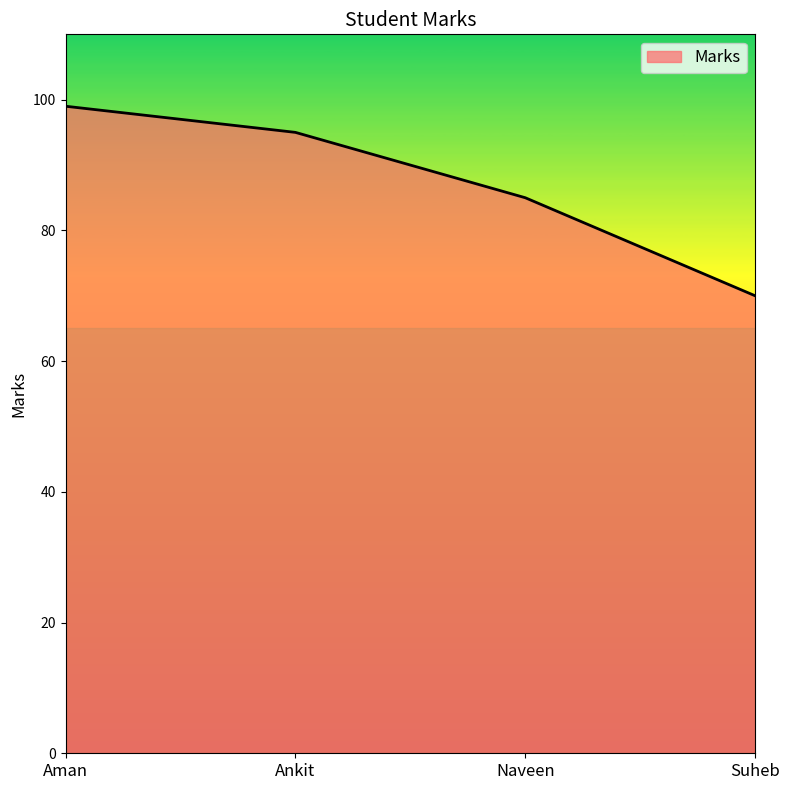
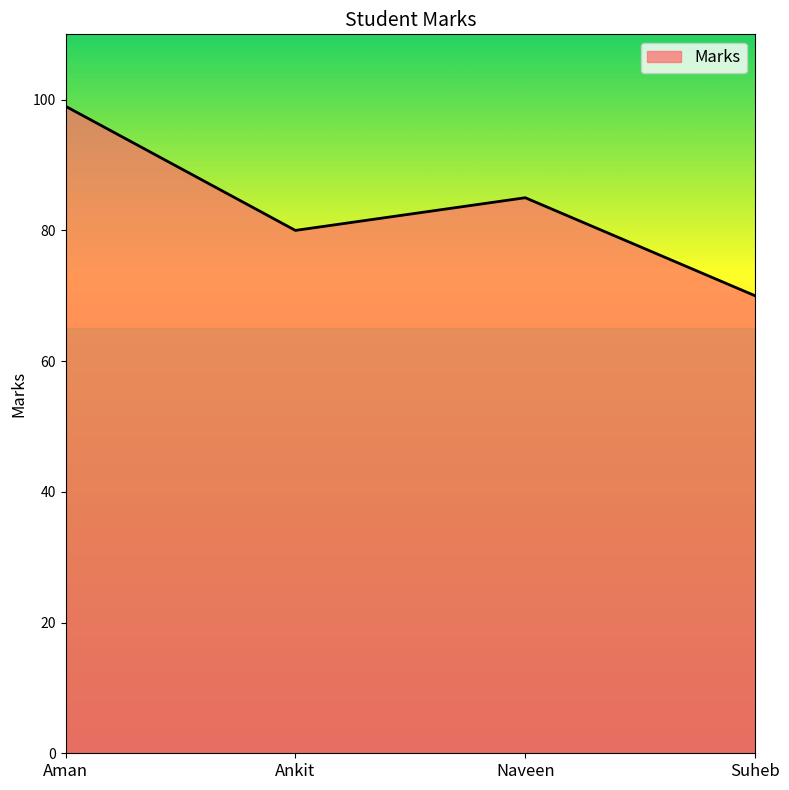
  {
    "Aman": 99,
-   "Ankit": 95,
+   "Ankit": 80,
    "Naveen": 85,
    "Suheb": 70
  }
